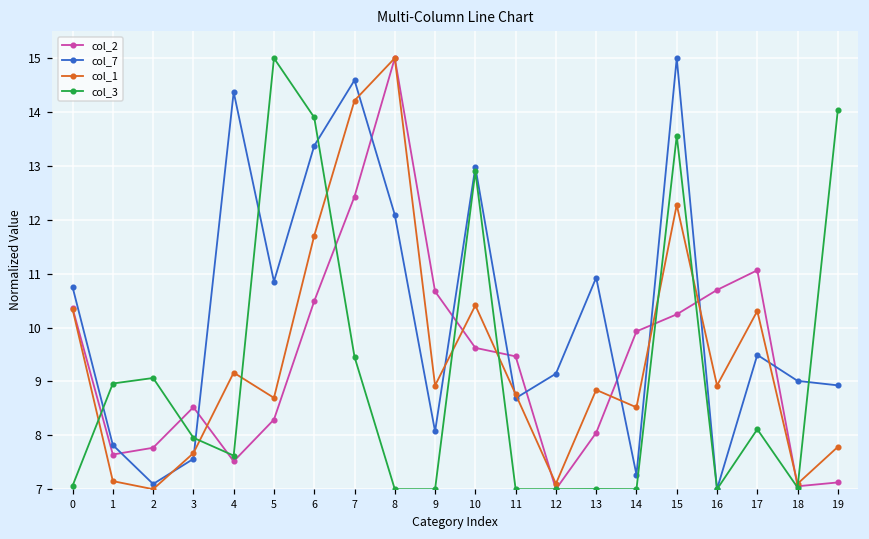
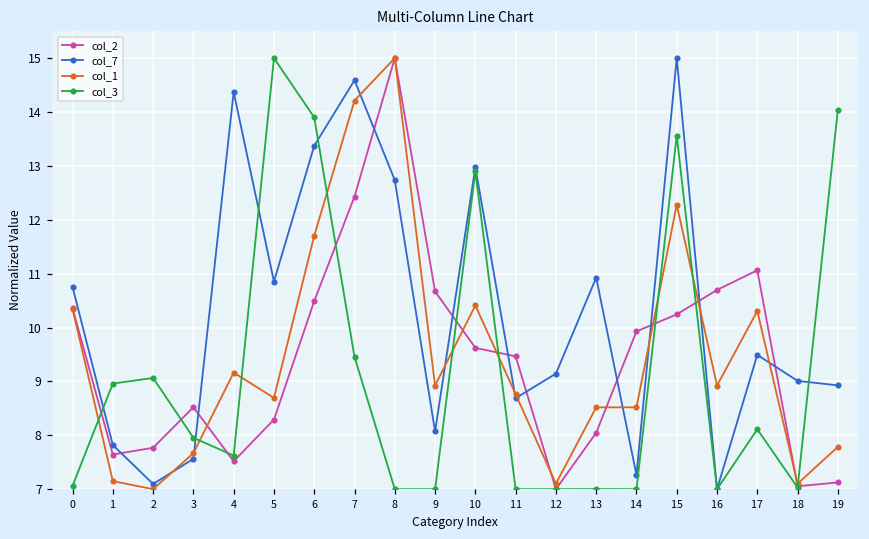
  {
    "col_2": {
      "1": 7.6,
      "2": 7.8,
      "3": 8.5,
      "4": 7.5,
      "5": 8.3,
      "6": 10.5,
      "7": 12.4,
      "9": 10.7,
      "10": 9.6,
      "11": 9.5,
      "13": 8.0,
      "14": 9.9,
      "15": 10.2,
      "16": 10.7,
      "17": 11.1,
      "19": 7.1
    },
    "col_7": {
      "0": 10.8,
      "1": 7.8,
      "2": 7.1,
      "3": 7.6,
      "4": 14.4,
      "5": 10.9,
      "6": 13.4,
      "7": 14.6,
-     "8": 12.1,
+     "8": 12.7,
      "9": 8.1,
      "10": 13.0,
      "11": 8.7,
      "12": 9.1,
      "13": 10.9,
      "14": 7.3,
      "15": 15.0,
      "17": 9.5,
      "18": 9.0,
      "19": 8.9
    },
    "col_1": {
      "1": 7.1,
      "2": 7.0,
      "3": 7.7,
      "4": 9.2,
      "5": 8.7,
      "6": 11.7,
      "7": 14.2,
      "9": 8.9,
      "10": 10.4,
      "11": 8.8,
      "12": 7.1,
-     "13": 8.8,
+     "13": 8.5,
      "14": 8.5,
      "15": 12.3,
      "16": 8.9,
      "17": 10.3,
      "19": 7.8
    },
    "col_3": {
      "0": 7.1,
      "1": 9.0,
      "2": 9.1,
      "3": 8.0,
      "4": 7.6,
      "5": 15.0,
      "6": 13.9,
      "7": 9.5,
      "8": 7.0,
      "9": 7.0,
      "10": 12.9,
      "11": 7.0,
      "13": 7.0,
      "14": 7.0,
      "15": 13.6,
      "17": 8.1,
      "19": 14.0
    }
  }
